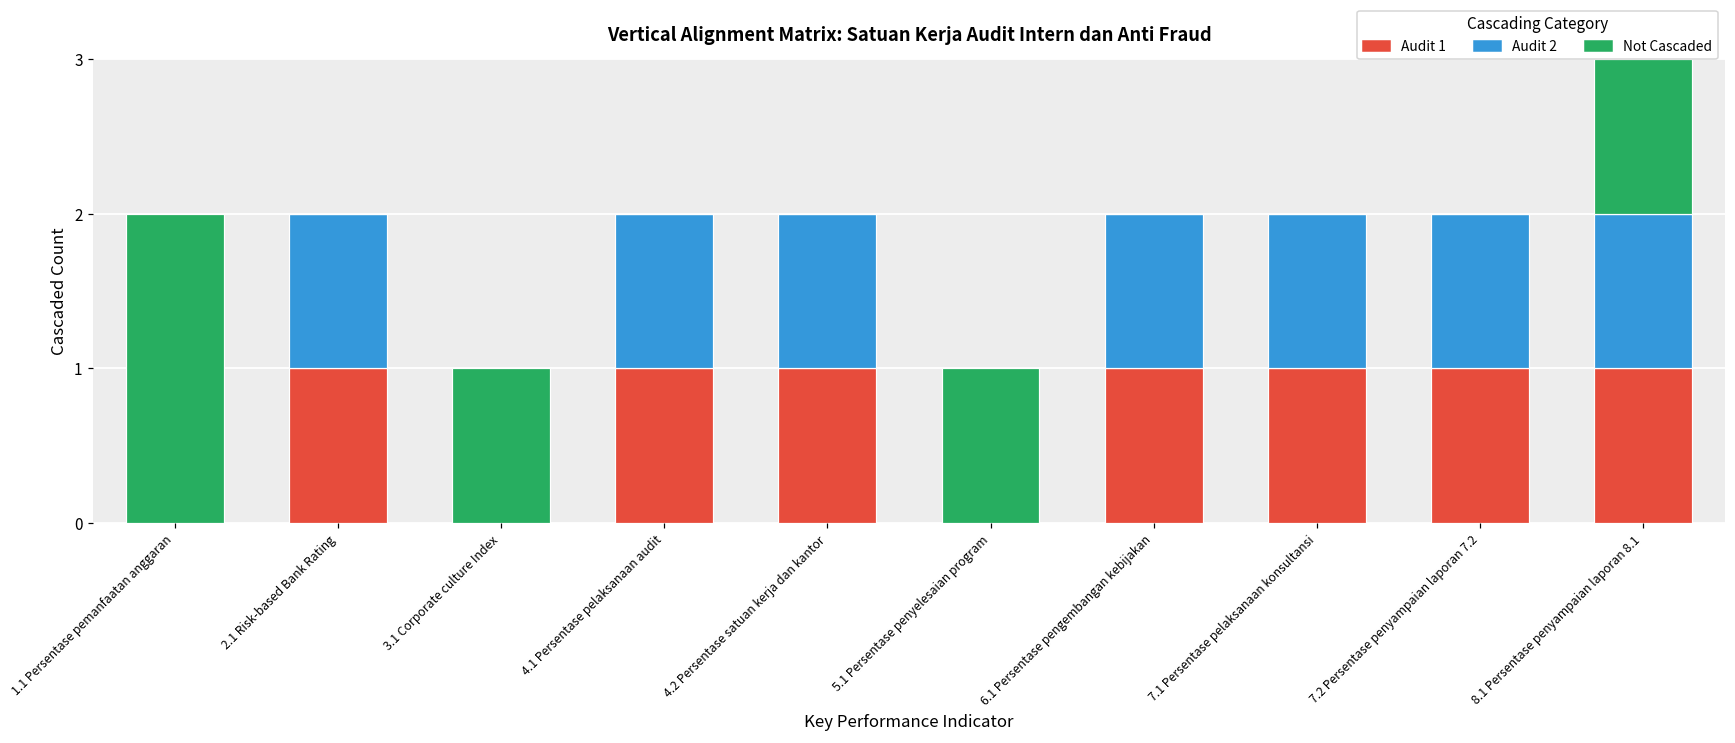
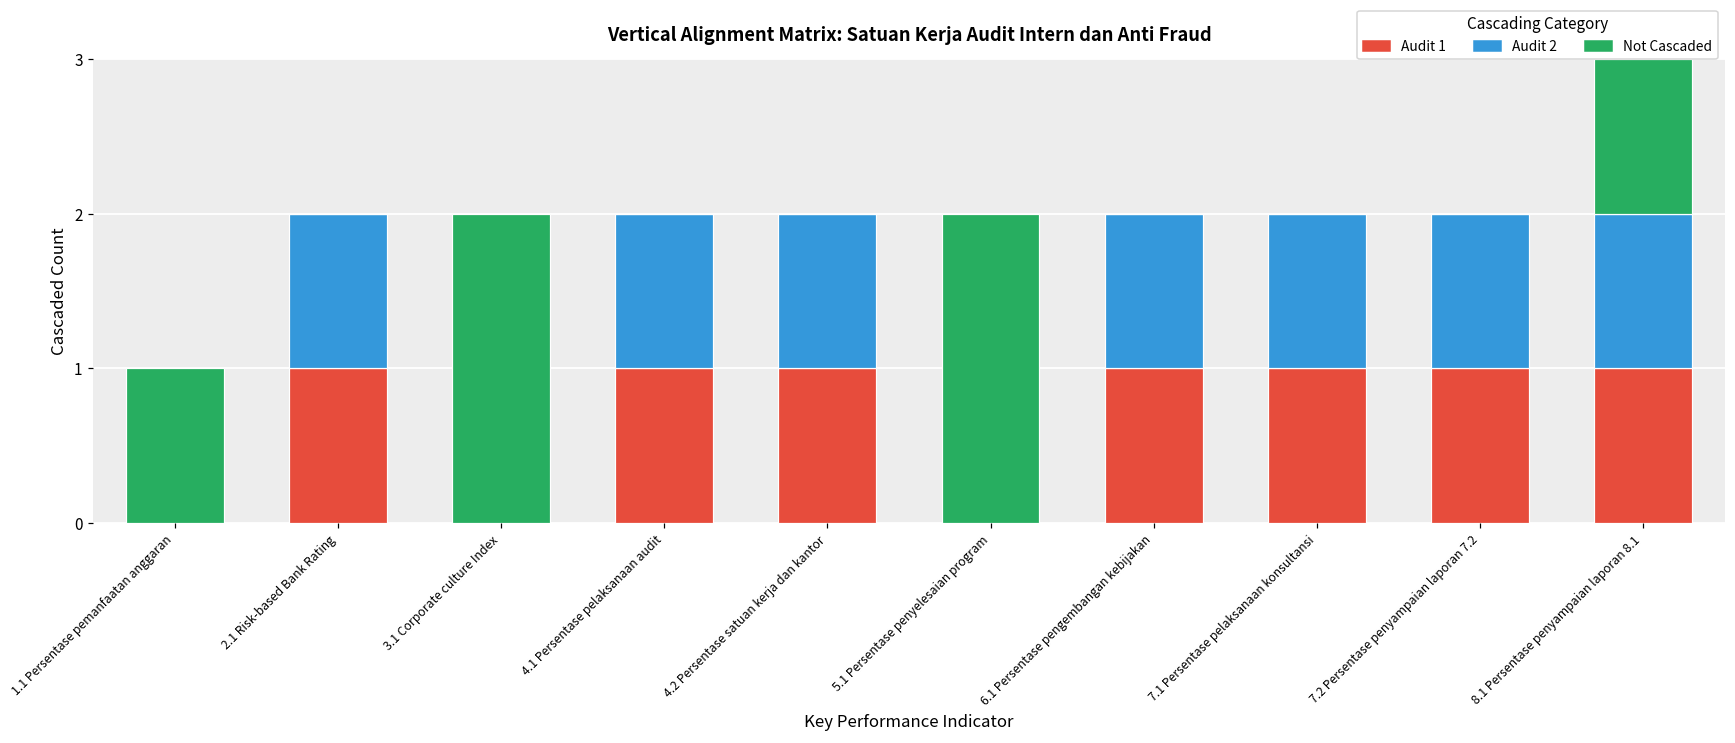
  {
    "Audit 1": {
      "1.1 Persentase pemanfaatan anggaran": 0,
      "2.1 Risk-based Bank Rating": 1,
      "3.1 Corporate culture Index": 0,
      "4.1 Persentase pelaksanaan audit": 1,
      "4.2 Persentase satuan kerja dan kantor": 1,
      "5.1 Persentase penyelesaian program": 0,
      "6.1 Persentase pengembangan kebijakan": 1,
      "7.1 Persentase pelaksanaan konsultansi": 1,
      "7.2 Persentase penyampaian laporan 7.2": 1,
      "8.1 Persentase penyampaian laporan 8.1": 1
    },
    "Not Cascaded": {
-     "1.1 Persentase pemanfaatan anggaran": 2,
+     "1.1 Persentase pemanfaatan anggaran": 1,
      "2.1 Risk-based Bank Rating": 0,
-     "3.1 Corporate culture Index": 1,
+     "3.1 Corporate culture Index": 2,
      "4.1 Persentase pelaksanaan audit": 0,
      "4.2 Persentase satuan kerja dan kantor": 0,
-     "5.1 Persentase penyelesaian program": 1,
+     "5.1 Persentase penyelesaian program": 2,
      "6.1 Persentase pengembangan kebijakan": 0,
      "7.1 Persentase pelaksanaan konsultansi": 0,
      "7.2 Persentase penyampaian laporan 7.2": 0,
      "8.1 Persentase penyampaian laporan 8.1": 1
    }
  }
